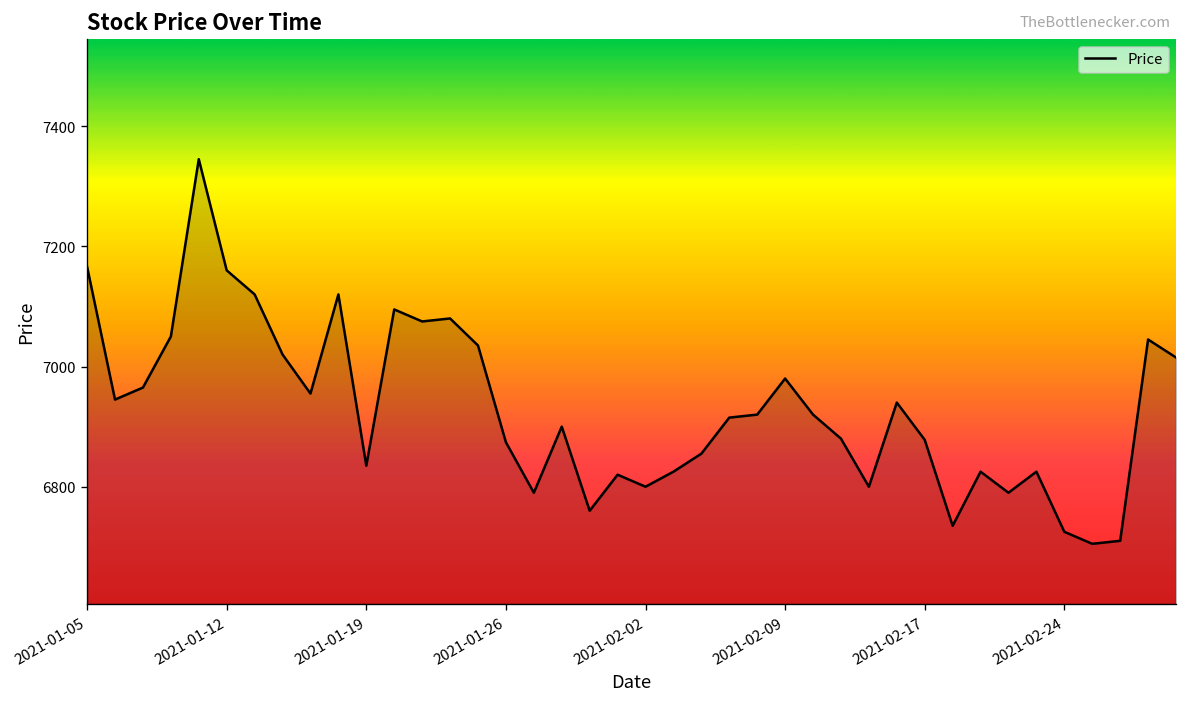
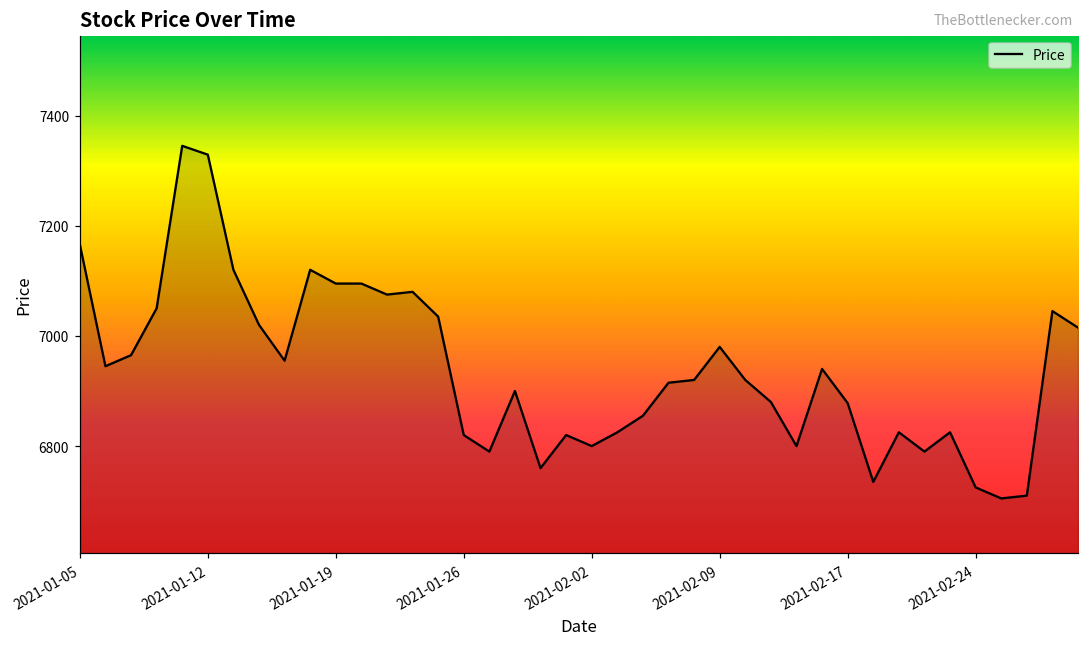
  {
    "2021-01-05": 7170,
-   "2021-01-12": 7160,
-   "2021-01-19": 6840,
-   "2021-01-26": 6870,
+   "2021-01-12": 7330,
+   "2021-01-19": 7100,
+   "2021-01-26": 6820,
    "2021-02-02": 6800,
    "2021-02-09": 6980,
    "2021-02-17": 6880,
    "2021-02-24": 6730
  }
